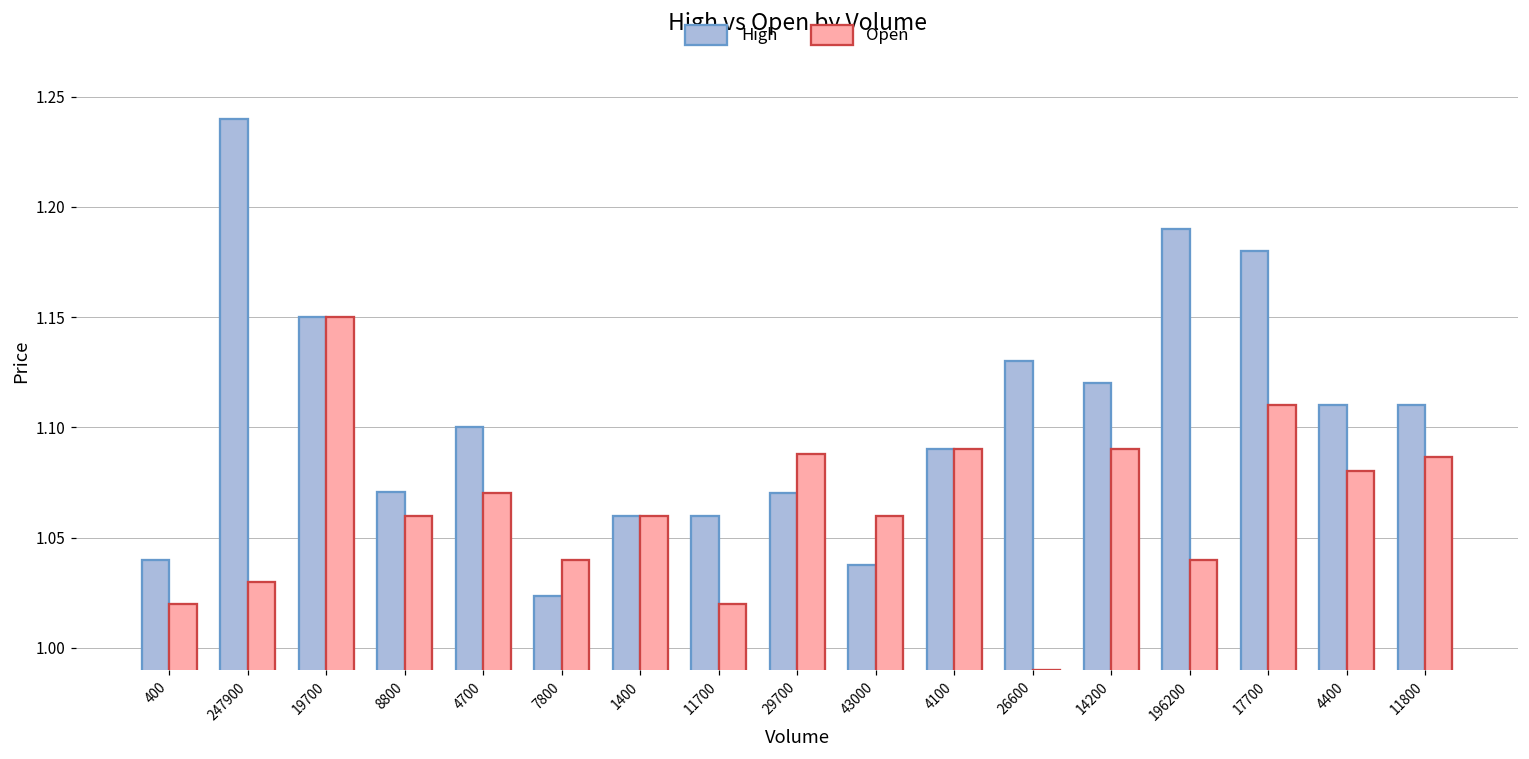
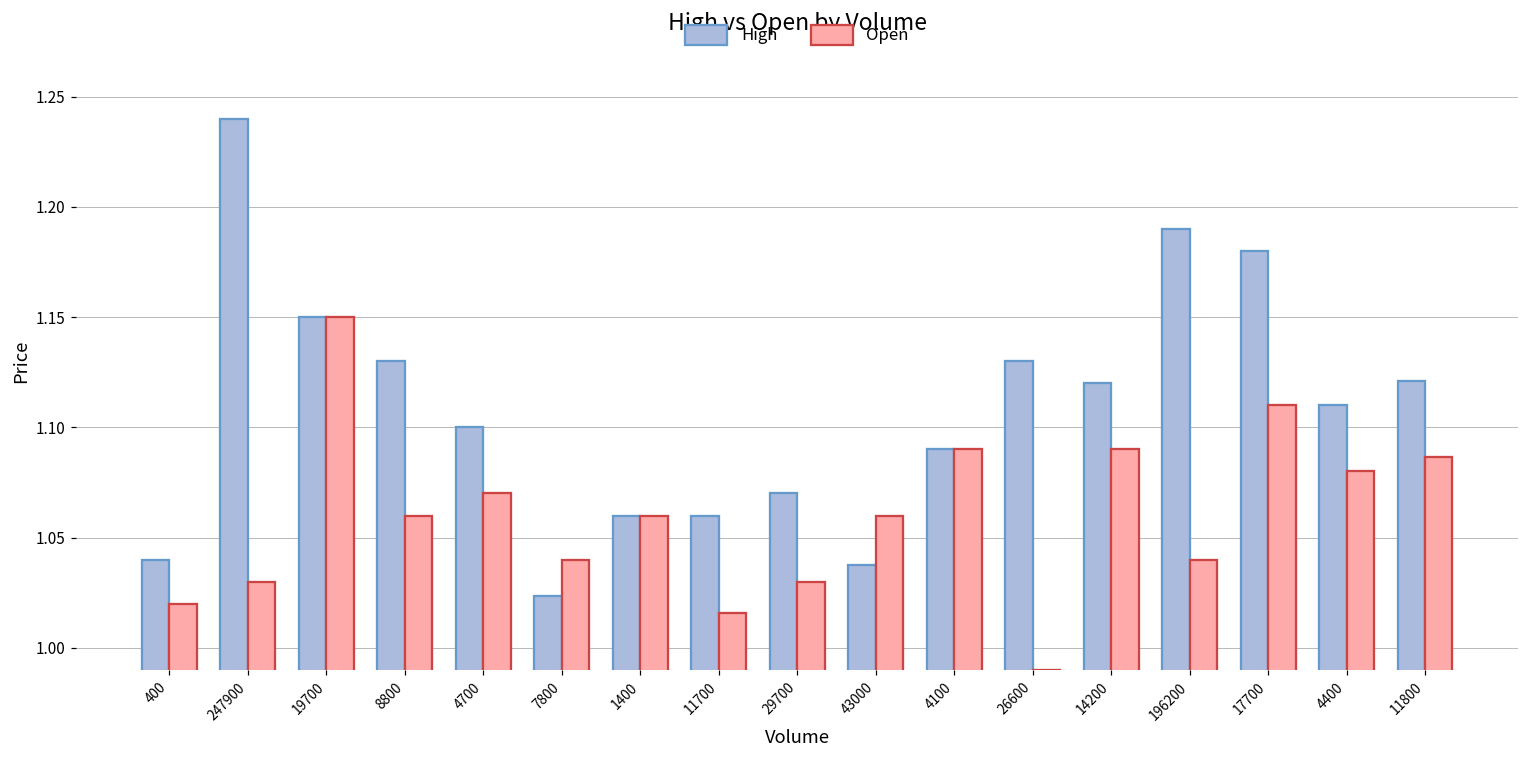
  {
    "High": {
      "400": 1.040,
      "247900": 1.240,
      "19700": 1.150,
-     "8800": 1.070,
+     "8800": 1.130,
      "4700": 1.100,
      "7800": 1.024,
      "1400": 1.060,
      "11700": 1.060,
      "29700": 1.070,
      "43000": 1.038,
      "4100": 1.090,
      "26600": 1.130,
      "14200": 1.120,
      "196200": 1.190,
      "17700": 1.180,
      "4400": 1.110,
-     "11800": 1.110
+     "11800": 1.121
    },
    "Open": {
      "400": 1.020,
      "247900": 1.030,
      "19700": 1.150,
      "8800": 1.060,
      "4700": 1.070,
      "7800": 1.040,
      "1400": 1.060,
-     "11700": 1.020,
-     "29700": 1.088,
+     "11700": 1.016,
+     "29700": 1.030,
      "43000": 1.060,
      "4100": 1.090,
      "26600": 0.990,
      "14200": 1.090,
      "196200": 1.040,
      "17700": 1.110,
      "4400": 1.080,
      "11800": 1.086
    }
  }
